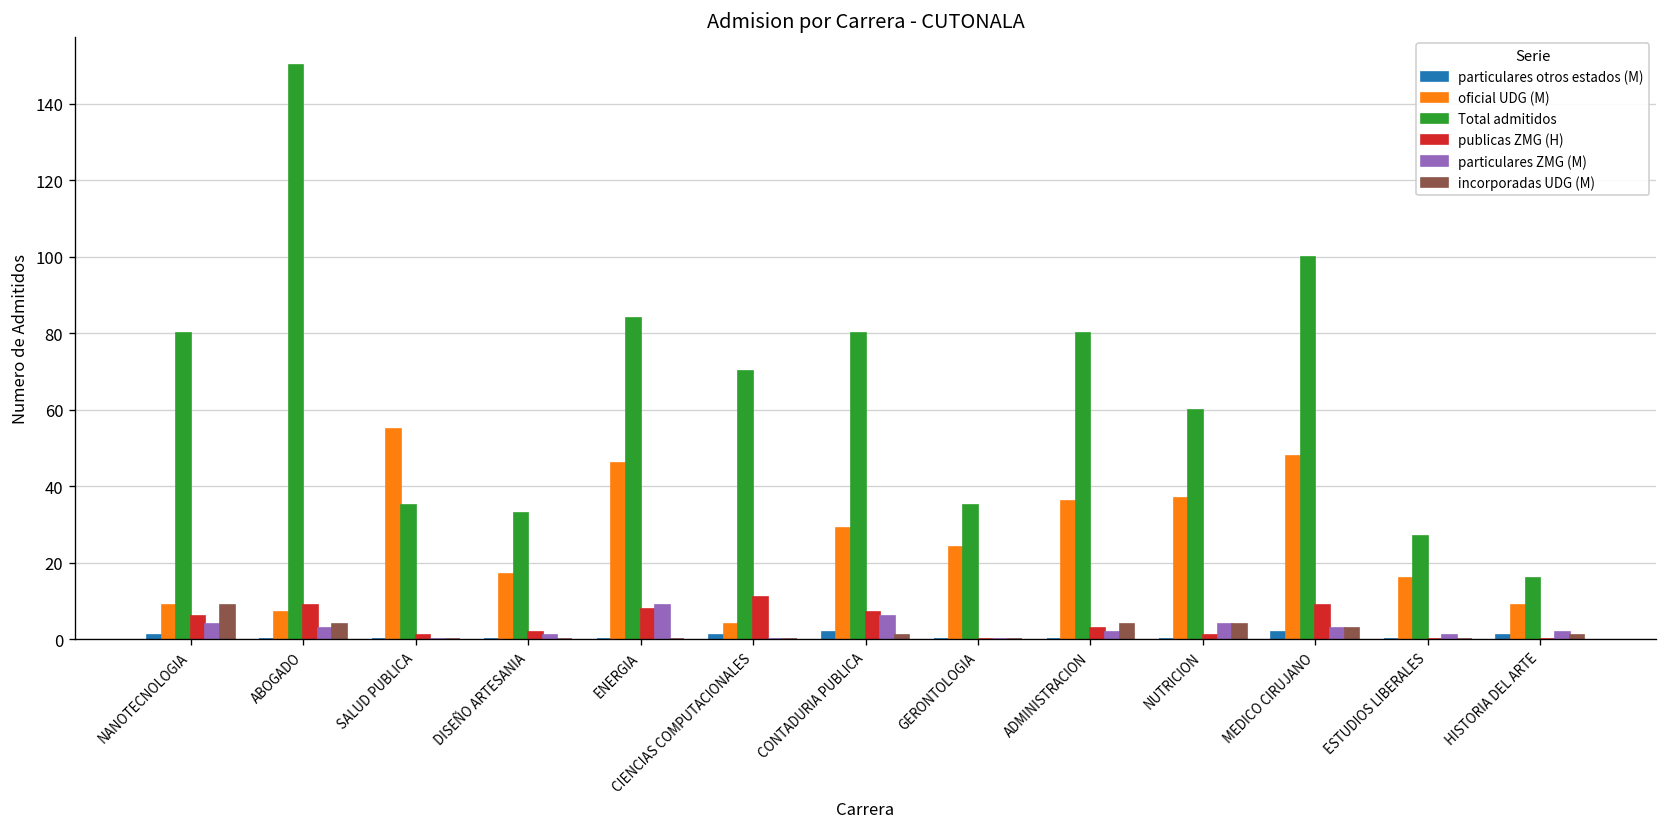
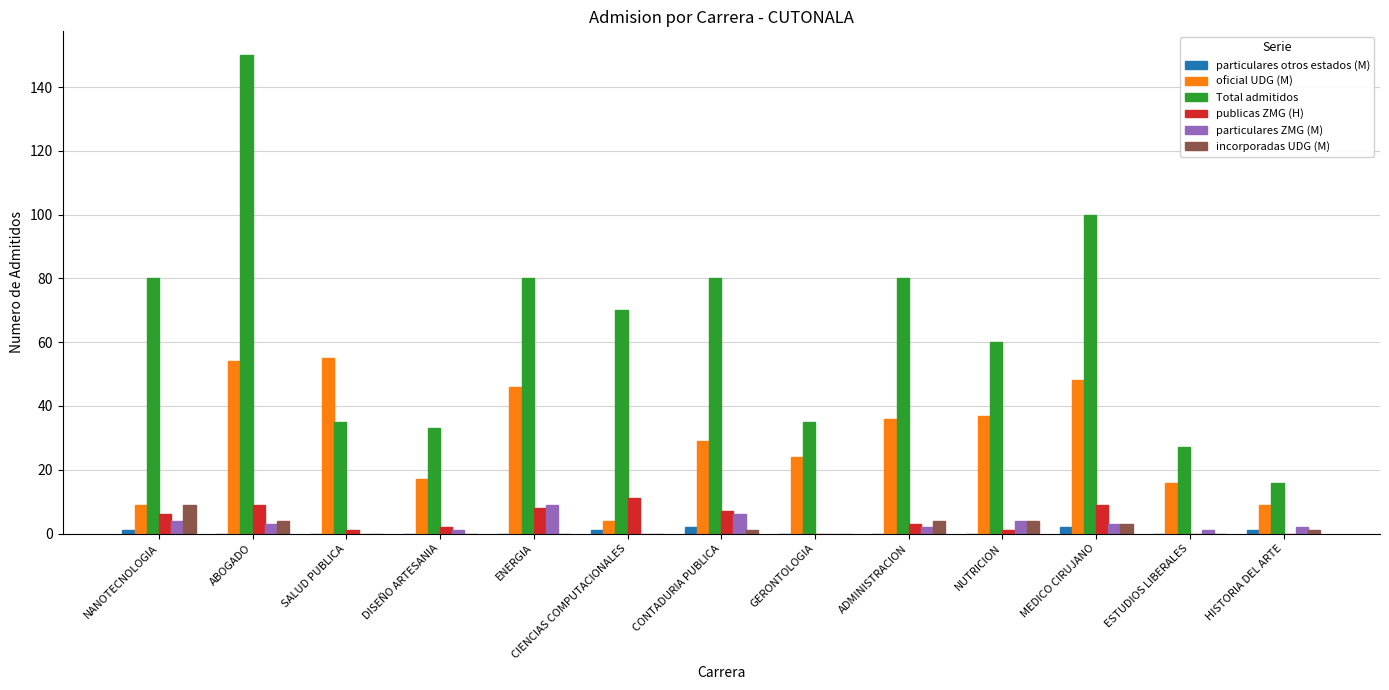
  {
    "particulares otros estados (M)": {
      "NANOTECNOLOGIA": 1,
      "ABOGADO": 0,
      "SALUD PUBLICA": 0,
      "DISEÑO ARTESANIA": 0,
      "ENERGIA": 0,
      "CIENCIAS COMPUTACIONALES": 1,
      "CONTADURIA PUBLICA": 2,
      "GERONTOLOGIA": 0,
      "ADMINISTRACION": 0,
      "NUTRICION": 0,
      "MEDICO CIRUJANO": 2,
      "ESTUDIOS LIBERALES": 0,
      "HISTORIA DEL ARTE": 1
    },
    "oficial UDG (M)": {
      "NANOTECNOLOGIA": 9,
-     "ABOGADO": 7,
+     "ABOGADO": 54,
      "SALUD PUBLICA": 55,
      "DISEÑO ARTESANIA": 17,
      "ENERGIA": 46,
      "CIENCIAS COMPUTACIONALES": 4,
      "CONTADURIA PUBLICA": 29,
      "GERONTOLOGIA": 24,
      "ADMINISTRACION": 36,
      "NUTRICION": 37,
      "MEDICO CIRUJANO": 48,
      "ESTUDIOS LIBERALES": 16,
      "HISTORIA DEL ARTE": 9
    },
    "Total admitidos": {
      "NANOTECNOLOGIA": 80,
      "ABOGADO": 150,
      "SALUD PUBLICA": 35,
      "DISEÑO ARTESANIA": 33,
-     "ENERGIA": 84,
+     "ENERGIA": 80,
      "CIENCIAS COMPUTACIONALES": 70,
      "CONTADURIA PUBLICA": 80,
      "GERONTOLOGIA": 35,
      "ADMINISTRACION": 80,
      "NUTRICION": 60,
      "MEDICO CIRUJANO": 100,
      "ESTUDIOS LIBERALES": 27,
      "HISTORIA DEL ARTE": 16
    },
    "publicas ZMG (H)": {
      "NANOTECNOLOGIA": 6,
      "ABOGADO": 9,
      "SALUD PUBLICA": 1,
      "DISEÑO ARTESANIA": 2,
      "ENERGIA": 8,
      "CIENCIAS COMPUTACIONALES": 11,
      "CONTADURIA PUBLICA": 7,
      "GERONTOLOGIA": 0,
      "ADMINISTRACION": 3,
      "NUTRICION": 1,
      "MEDICO CIRUJANO": 9,
      "ESTUDIOS LIBERALES": 0,
      "HISTORIA DEL ARTE": 0
    },
    "particulares ZMG (M)": {
      "NANOTECNOLOGIA": 4,
      "ABOGADO": 3,
      "SALUD PUBLICA": 0,
      "DISEÑO ARTESANIA": 1,
      "ENERGIA": 9,
      "CIENCIAS COMPUTACIONALES": 0,
      "CONTADURIA PUBLICA": 6,
      "GERONTOLOGIA": 0,
      "ADMINISTRACION": 2,
      "NUTRICION": 4,
      "MEDICO CIRUJANO": 3,
      "ESTUDIOS LIBERALES": 1,
      "HISTORIA DEL ARTE": 2
    },
    "incorporadas UDG (M)": {
      "NANOTECNOLOGIA": 9,
      "ABOGADO": 4,
      "SALUD PUBLICA": 0,
      "DISEÑO ARTESANIA": 0,
      "ENERGIA": 0,
      "CIENCIAS COMPUTACIONALES": 0,
      "CONTADURIA PUBLICA": 1,
      "GERONTOLOGIA": 0,
      "ADMINISTRACION": 4,
      "NUTRICION": 4,
      "MEDICO CIRUJANO": 3,
      "ESTUDIOS LIBERALES": 0,
      "HISTORIA DEL ARTE": 1
    }
  }
